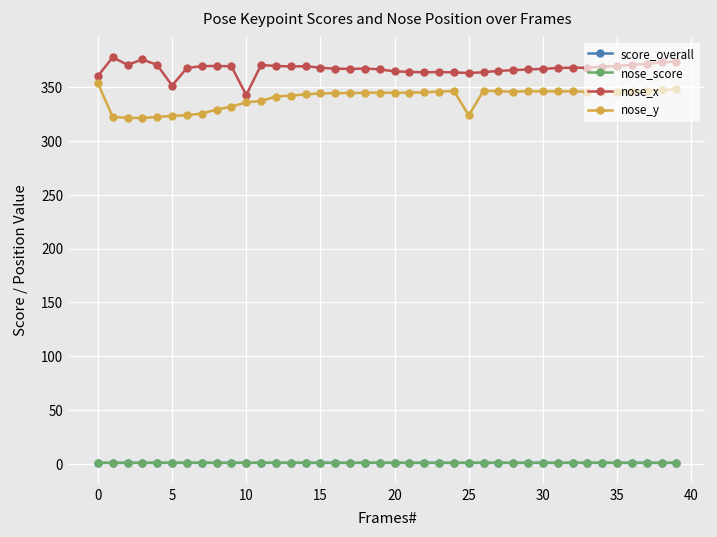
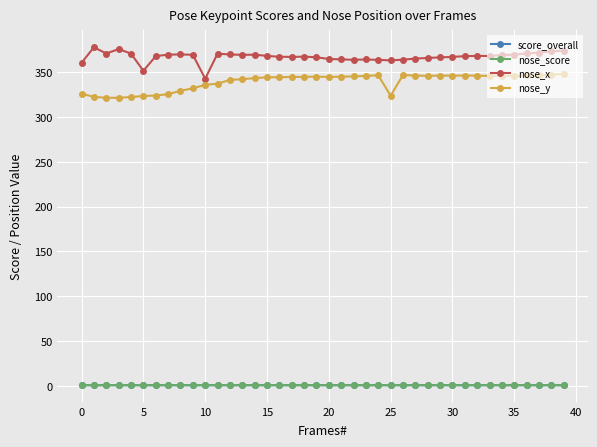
  {
    "nose_score": {
      "0": 0,
      "5": 0,
      "10": 0,
      "15": 0,
      "20": 0,
      "25": 0,
      "30": 0,
      "35": 0
    },
    "nose_x": {
      "0": 360,
      "5": 350,
      "10": 340,
      "15": 370,
      "20": 360,
      "25": 360,
      "30": 370
    },
    "nose_y": {
-     "0": 350,
+     "0": 330,
      "5": 320,
      "10": 340,
      "15": 340,
      "20": 340,
      "25": 320,
      "30": 350
    }
  }
